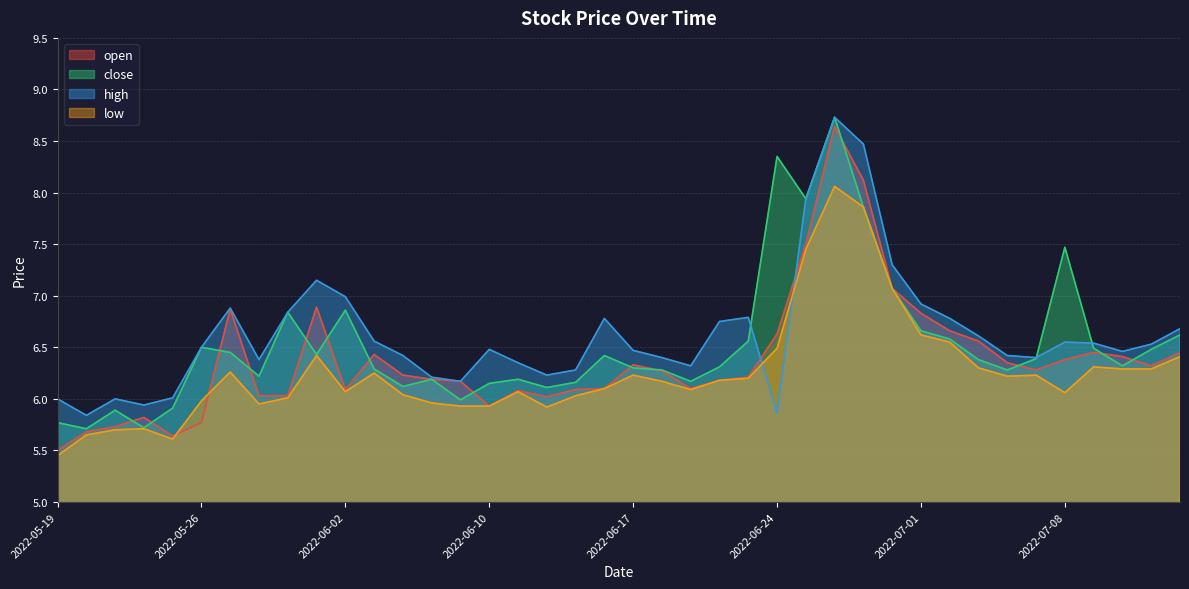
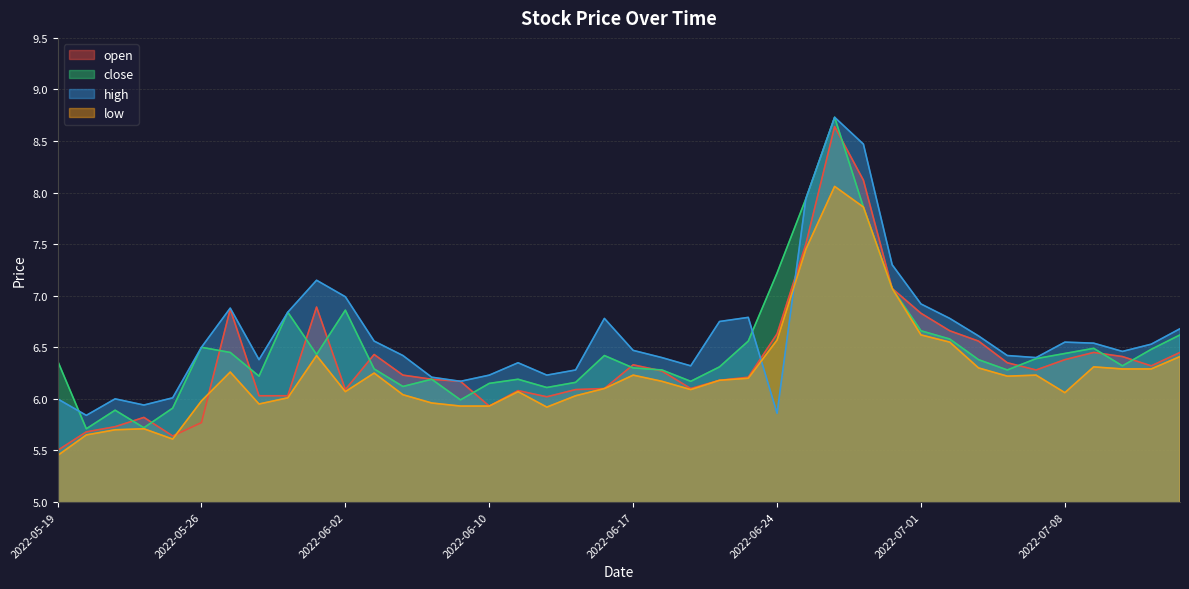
  {
    "open": {
      "2022-05-19": 5.50,
      "2022-05-26": 5.77,
      "2022-06-17": 6.33,
      "2022-06-24": 6.63,
      "2022-07-01": 6.83,
      "2022-07-08": 6.38
    },
    "close": {
-     "2022-05-19": 5.77,
+     "2022-05-19": 6.37,
      "2022-06-02": 6.86,
      "2022-06-10": 6.15,
      "2022-06-17": 6.30,
-     "2022-06-24": 8.35,
+     "2022-06-24": 7.22,
      "2022-07-01": 6.66,
-     "2022-07-08": 7.47
+     "2022-07-08": 6.44
    },
    "high": {
      "2022-05-19": 6.00,
      "2022-06-02": 6.99,
-     "2022-06-10": 6.48,
+     "2022-06-10": 6.23,
      "2022-06-17": 6.47,
      "2022-06-24": 5.86,
      "2022-07-01": 6.92,
      "2022-07-08": 6.55
    },
    "low": {
      "2022-05-19": 5.45,
      "2022-05-26": 5.98,
      "2022-06-17": 6.23,
-     "2022-06-24": 6.49,
+     "2022-06-24": 6.57,
      "2022-07-01": 6.62,
      "2022-07-08": 6.06
    }
  }
